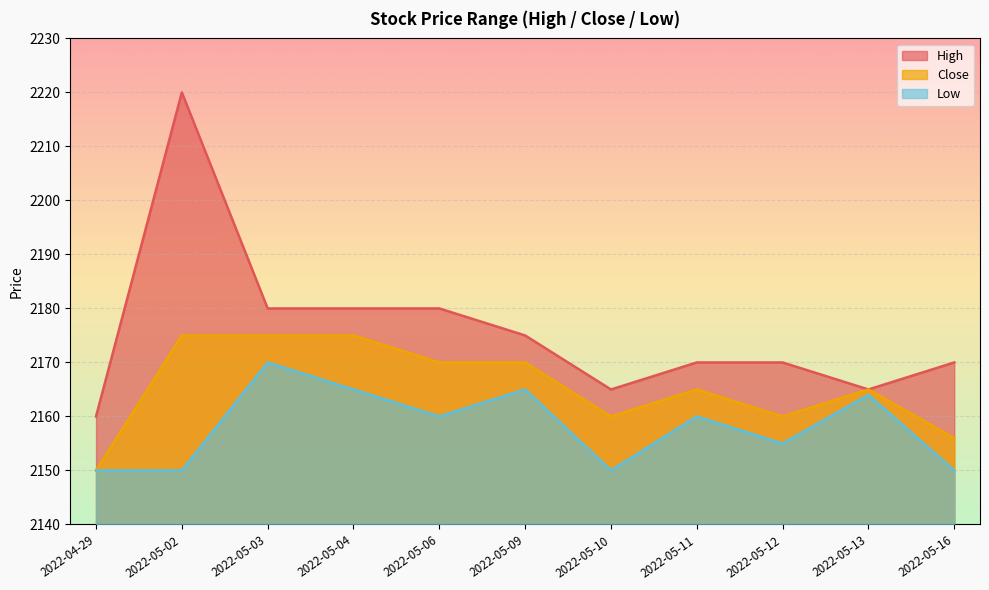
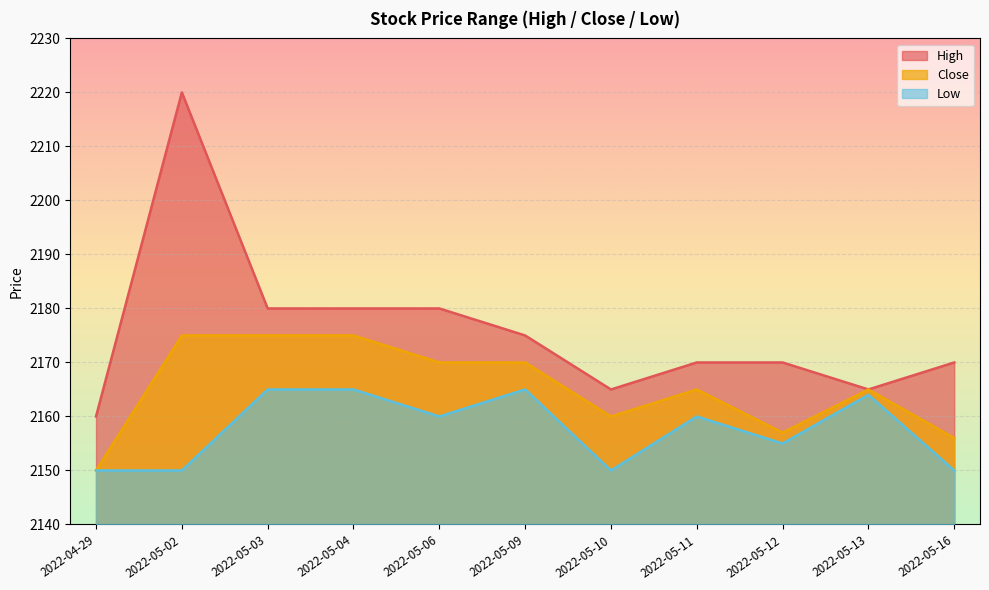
  {
    "High": {
      "2022-04-29": 2160,
      "2022-05-02": 2220,
      "2022-05-03": 2180,
      "2022-05-04": 2180,
      "2022-05-06": 2180,
      "2022-05-09": 2175,
      "2022-05-10": 2165,
      "2022-05-11": 2170,
      "2022-05-12": 2170,
      "2022-05-16": 2170
    },
    "Close": {
      "2022-05-02": 2175,
      "2022-05-03": 2175,
      "2022-05-04": 2175,
      "2022-05-06": 2170,
      "2022-05-09": 2170,
      "2022-05-10": 2160,
      "2022-05-11": 2165,
-     "2022-05-12": 2160,
+     "2022-05-12": 2157,
      "2022-05-16": 2156
    },
    "Low": {
      "2022-05-02": 2150,
-     "2022-05-03": 2170,
+     "2022-05-03": 2165,
      "2022-05-04": 2165,
      "2022-05-06": 2160,
      "2022-05-09": 2165,
      "2022-05-10": 2150,
      "2022-05-11": 2160,
      "2022-05-12": 2155,
      "2022-05-13": 2164,
      "2022-05-16": 2150
    }
  }
